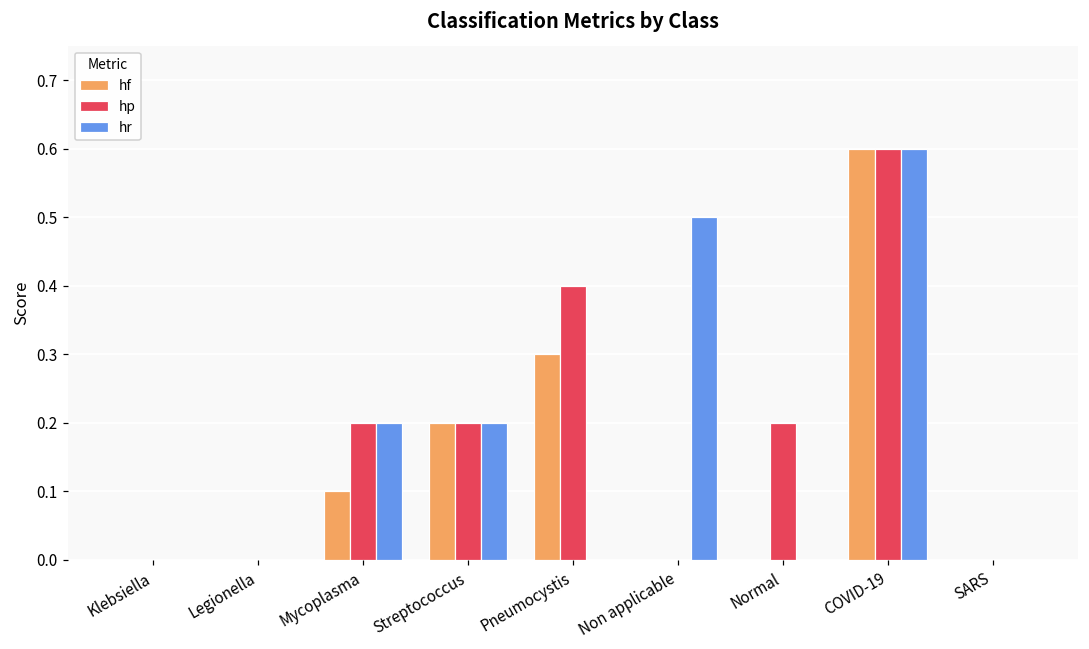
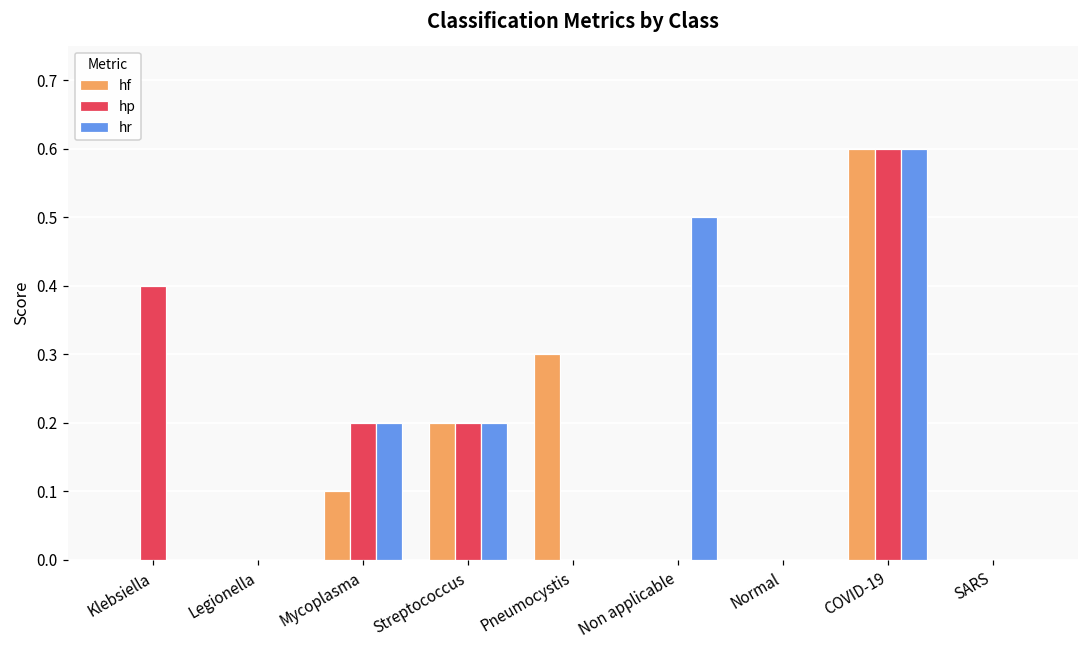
  {
    "hf": {
      "Klebsiella": 0.0,
      "Legionella": 0.0,
      "Mycoplasma": 0.1,
      "Streptococcus": 0.2,
      "Pneumocystis": 0.3,
      "Non applicable": 0.0,
      "Normal": 0.0,
      "COVID-19": 0.6,
      "SARS": 0.0
    },
    "hp": {
-     "Klebsiella": 0.0,
+     "Klebsiella": 0.4,
      "Legionella": 0.0,
      "Mycoplasma": 0.2,
      "Streptococcus": 0.2,
-     "Pneumocystis": 0.4,
+     "Pneumocystis": 0.0,
      "Non applicable": 0.0,
-     "Normal": 0.2,
+     "Normal": 0.0,
      "COVID-19": 0.6,
      "SARS": 0.0
    },
    "hr": {
      "Klebsiella": 0.0,
      "Legionella": 0.0,
      "Mycoplasma": 0.2,
      "Streptococcus": 0.2,
      "Pneumocystis": 0.0,
      "Non applicable": 0.5,
      "Normal": 0.0,
      "COVID-19": 0.6,
      "SARS": 0.0
    }
  }
